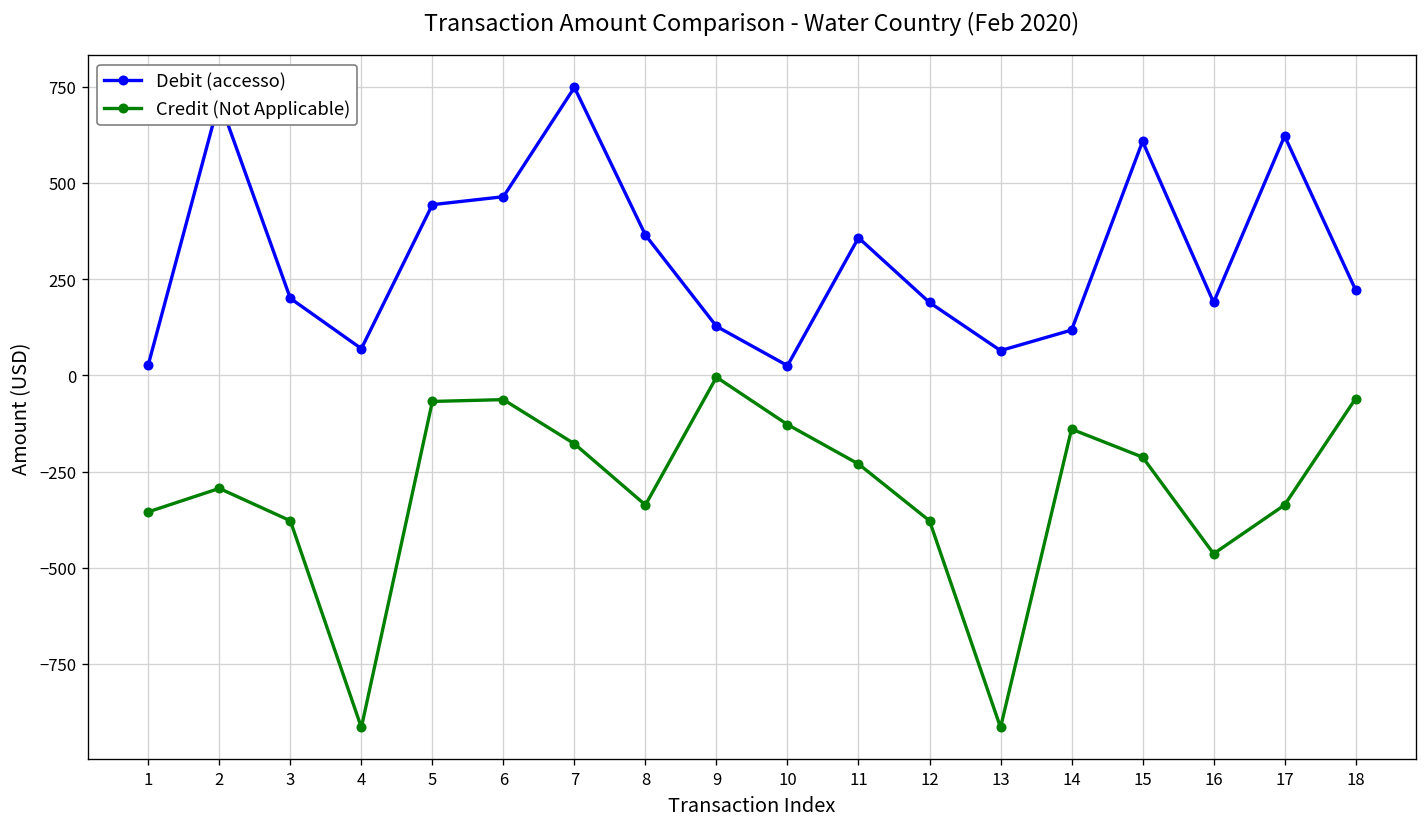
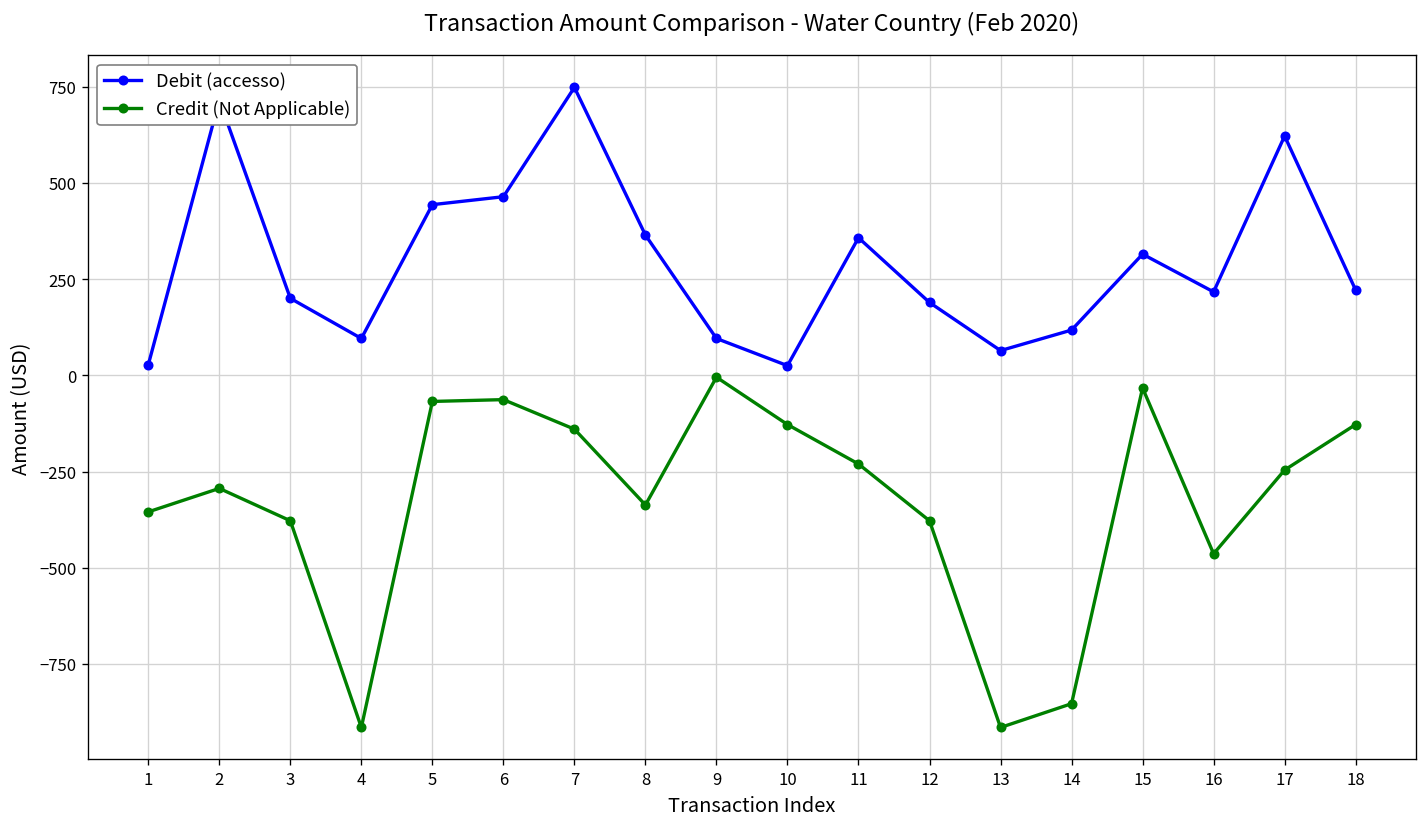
  {
    "Debit (accesso)": {
      "1": 30,
      "3": 200,
-     "4": 70,
+     "4": 100,
      "5": 440,
      "6": 460,
      "7": 750,
      "8": 360,
-     "9": 130,
+     "9": 100,
      "10": 30,
      "11": 360,
      "12": 190,
      "13": 60,
      "14": 120,
-     "15": 610,
-     "16": 190,
+     "15": 310,
+     "16": 220,
      "17": 620,
      "18": 220
    },
    "Credit (Not Applicable)": {
      "1": -350,
      "2": -290,
      "3": -380,
      "4": -910,
      "5": -70,
      "6": -60,
-     "7": -180,
+     "7": -140,
      "8": -340,
      "9": -10,
      "10": -130,
      "11": -230,
      "12": -380,
      "13": -910,
-     "14": -140,
-     "15": -210,
+     "14": -850,
+     "15": -30,
      "16": -460,
-     "17": -340,
-     "18": -60
+     "17": -250,
+     "18": -130
    }
  }
